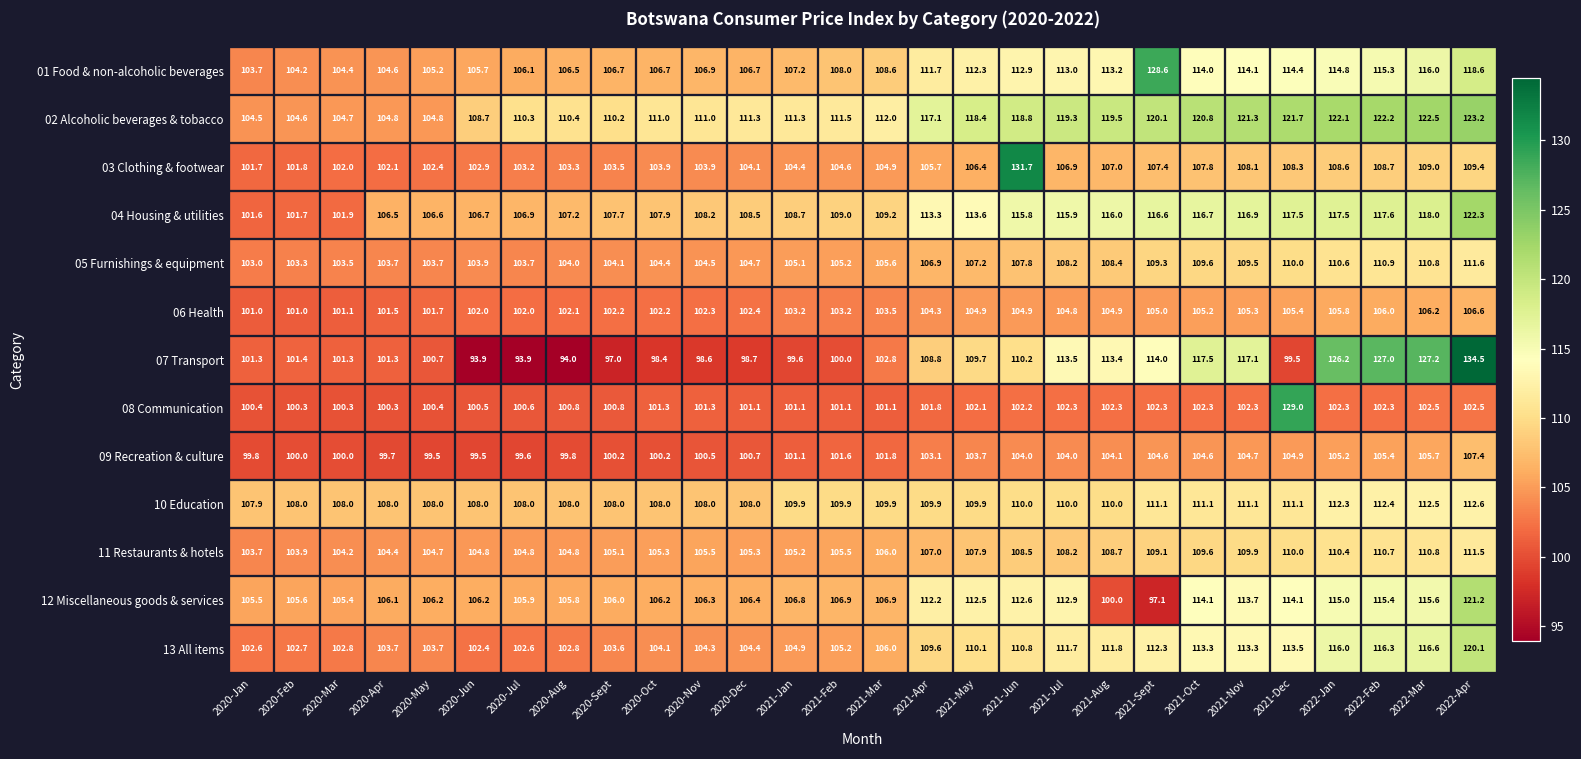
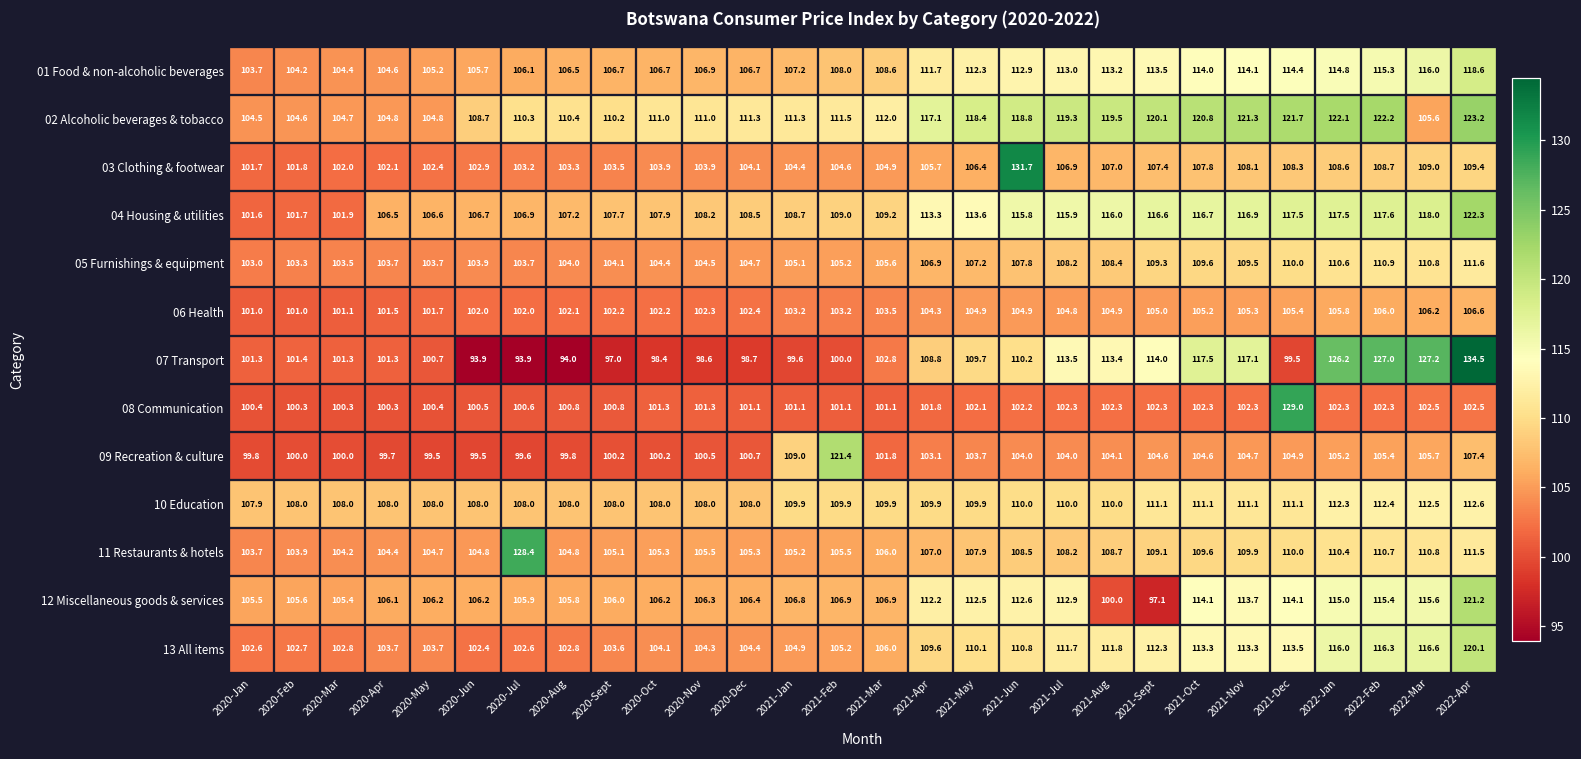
  {
    "01 Food & non-alcoholic beverages": {
      "2020-Jan": 103.7,
      "2020-Feb": 104.2,
      "2020-Mar": 104.4,
      "2020-Apr": 104.6,
      "2020-May": 105.2,
      "2020-Jun": 105.7,
      "2020-Jul": 106.1,
      "2020-Aug": 106.5,
      "2020-Sept": 106.7,
      "2020-Oct": 106.7,
      "2020-Nov": 106.9,
      "2020-Dec": 106.7,
      "2021-Jan": 107.2,
      "2021-Feb": 108.0,
      "2021-Mar": 108.6,
      "2021-Apr": 111.7,
      "2021-May": 112.3,
      "2021-Jun": 112.9,
      "2021-Jul": 113.0,
      "2021-Aug": 113.2,
-     "2021-Sept": 128.6,
+     "2021-Sept": 113.5,
      "2021-Oct": 114.0,
      "2021-Nov": 114.1,
      "2021-Dec": 114.4,
      "2022-Jan": 114.8,
      "2022-Feb": 115.3,
      "2022-Mar": 116.0,
      "2022-Apr": 118.6
    },
    "02 Alcoholic beverages & tobacco": {
      "2020-Jan": 104.5,
      "2020-Feb": 104.6,
      "2020-Mar": 104.7,
      "2020-Apr": 104.8,
      "2020-May": 104.8,
      "2020-Jun": 108.7,
      "2020-Jul": 110.3,
      "2020-Aug": 110.4,
      "2020-Sept": 110.2,
      "2020-Oct": 111.0,
      "2020-Nov": 111.0,
      "2020-Dec": 111.3,
      "2021-Jan": 111.3,
      "2021-Feb": 111.5,
      "2021-Mar": 112.0,
      "2021-Apr": 117.1,
      "2021-May": 118.4,
      "2021-Jun": 118.8,
      "2021-Jul": 119.3,
      "2021-Aug": 119.5,
      "2021-Sept": 120.1,
      "2021-Oct": 120.8,
      "2021-Nov": 121.3,
      "2021-Dec": 121.7,
      "2022-Jan": 122.1,
      "2022-Feb": 122.2,
-     "2022-Mar": 122.5,
+     "2022-Mar": 105.6,
      "2022-Apr": 123.2
    },
    "09 Recreation & culture": {
      "2020-Jan": 99.8,
      "2020-Feb": 100.0,
      "2020-Mar": 100.0,
      "2020-Apr": 99.7,
      "2020-May": 99.5,
      "2020-Jun": 99.5,
      "2020-Jul": 99.6,
      "2020-Aug": 99.8,
      "2020-Sept": 100.2,
      "2020-Oct": 100.2,
      "2020-Nov": 100.5,
      "2020-Dec": 100.7,
-     "2021-Jan": 101.1,
-     "2021-Feb": 101.6,
+     "2021-Jan": 109.0,
+     "2021-Feb": 121.4,
      "2021-Mar": 101.8,
      "2021-Apr": 103.1,
      "2021-May": 103.7,
      "2021-Jun": 104.0,
      "2021-Jul": 104.0,
      "2021-Aug": 104.1,
      "2021-Sept": 104.6,
      "2021-Oct": 104.6,
      "2021-Nov": 104.7,
      "2021-Dec": 104.9,
      "2022-Jan": 105.2,
      "2022-Feb": 105.4,
      "2022-Mar": 105.7,
      "2022-Apr": 107.4
    },
    "11 Restaurants & hotels": {
      "2020-Jan": 103.7,
      "2020-Feb": 103.9,
      "2020-Mar": 104.2,
      "2020-Apr": 104.4,
      "2020-May": 104.7,
      "2020-Jun": 104.8,
-     "2020-Jul": 104.8,
+     "2020-Jul": 128.4,
      "2020-Aug": 104.8,
      "2020-Sept": 105.1,
      "2020-Oct": 105.3,
      "2020-Nov": 105.5,
      "2020-Dec": 105.3,
      "2021-Jan": 105.2,
      "2021-Feb": 105.5,
      "2021-Mar": 106.0,
      "2021-Apr": 107.0,
      "2021-May": 107.9,
      "2021-Jun": 108.5,
      "2021-Jul": 108.2,
      "2021-Aug": 108.7,
      "2021-Sept": 109.1,
      "2021-Oct": 109.6,
      "2021-Nov": 109.9,
      "2021-Dec": 110.0,
      "2022-Jan": 110.4,
      "2022-Feb": 110.7,
      "2022-Mar": 110.8,
      "2022-Apr": 111.5
    }
  }
